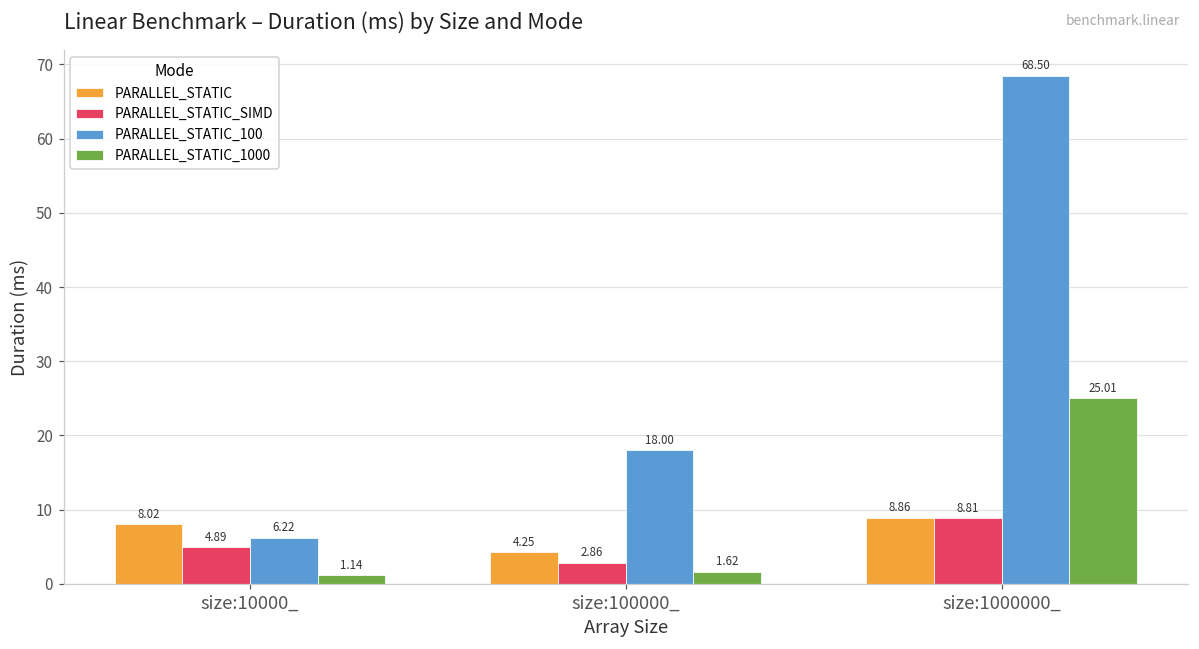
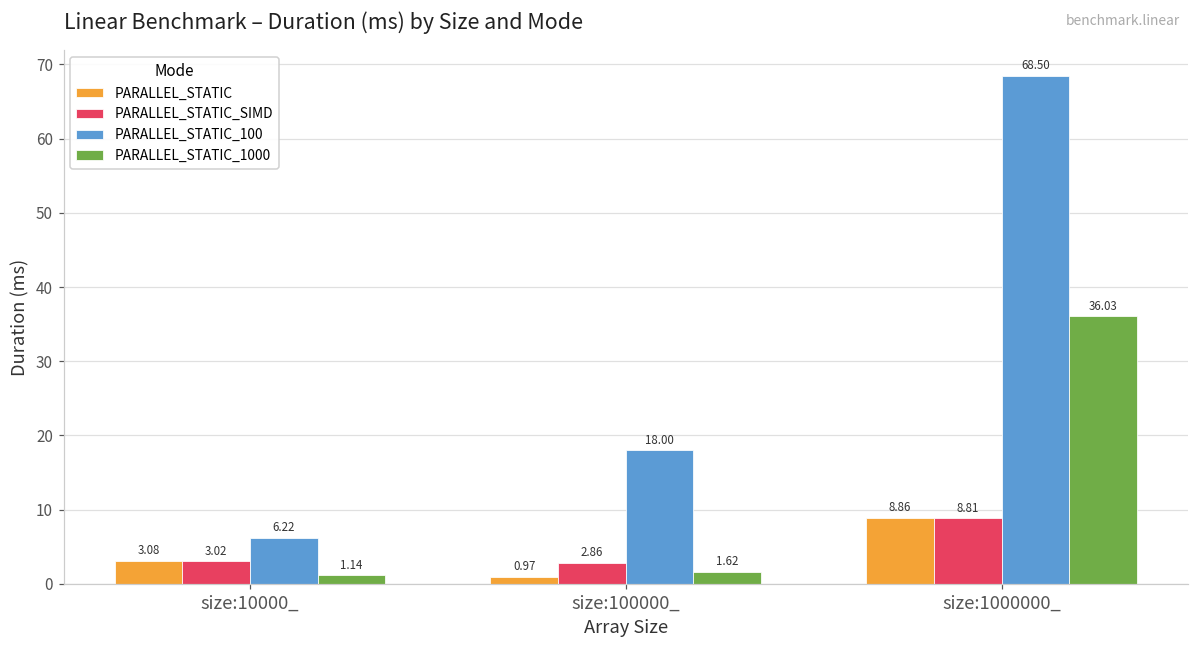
  {
    "PARALLEL_STATIC": {
-     "size:10000_": 8.02,
-     "size:100000_": 4.25,
+     "size:10000_": 3.08,
+     "size:100000_": 0.97,
      "size:1000000_": 8.86
    },
    "PARALLEL_STATIC_SIMD": {
-     "size:10000_": 4.89,
+     "size:10000_": 3.02,
      "size:100000_": 2.86,
      "size:1000000_": 8.81
    },
    "PARALLEL_STATIC_100": {
      "size:10000_": 6.22,
      "size:100000_": 18.00,
      "size:1000000_": 68.50
    },
    "PARALLEL_STATIC_1000": {
      "size:10000_": 1.14,
      "size:100000_": 1.62,
-     "size:1000000_": 25.01
+     "size:1000000_": 36.03
    }
  }
